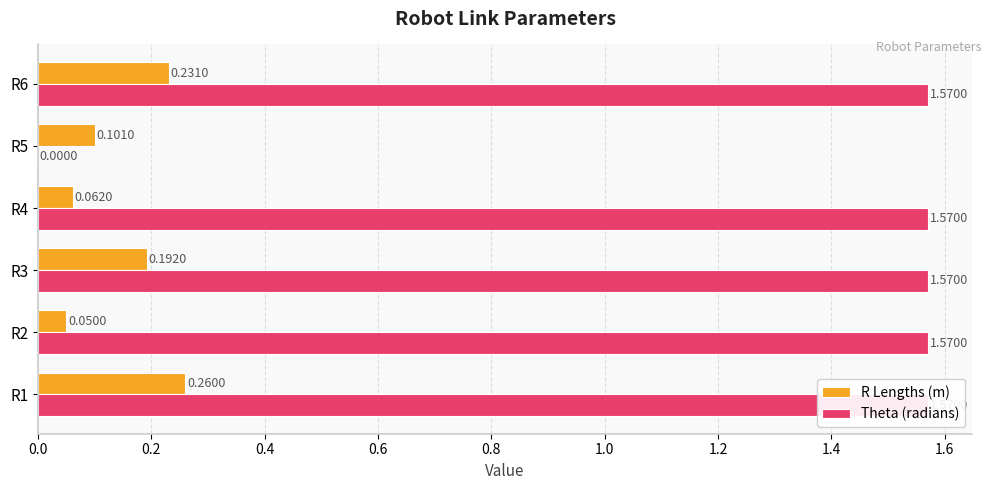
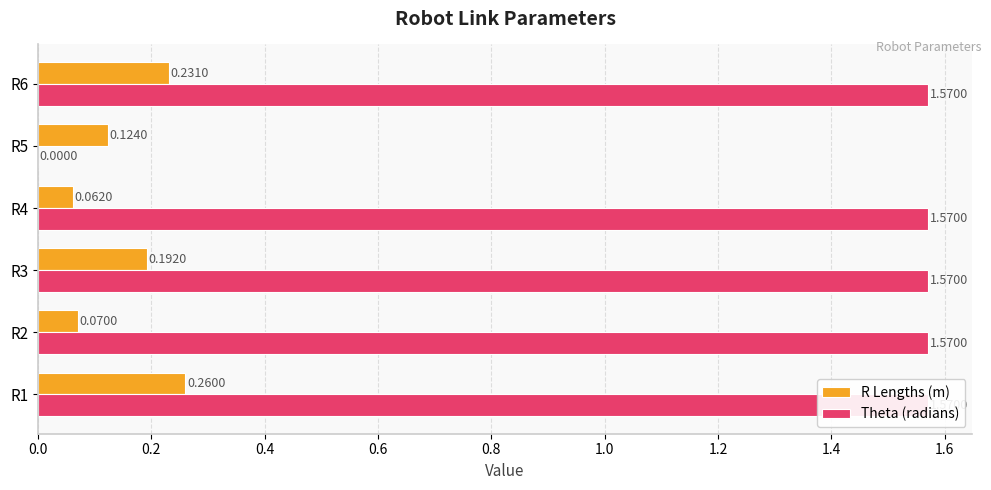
  {
    "R Lengths (m)": {
      "R6": 0.2310,
-     "R5": 0.1010,
+     "R5": 0.1240,
      "R4": 0.0620,
      "R3": 0.1920,
-     "R2": 0.0500,
+     "R2": 0.0700,
      "R1": 0.2600
    },
    "Theta (radians)": {
      "R6": 1.5700,
      "R5": 0.0000,
      "R4": 1.5700,
      "R3": 1.5700,
      "R2": 1.5700
    }
  }
